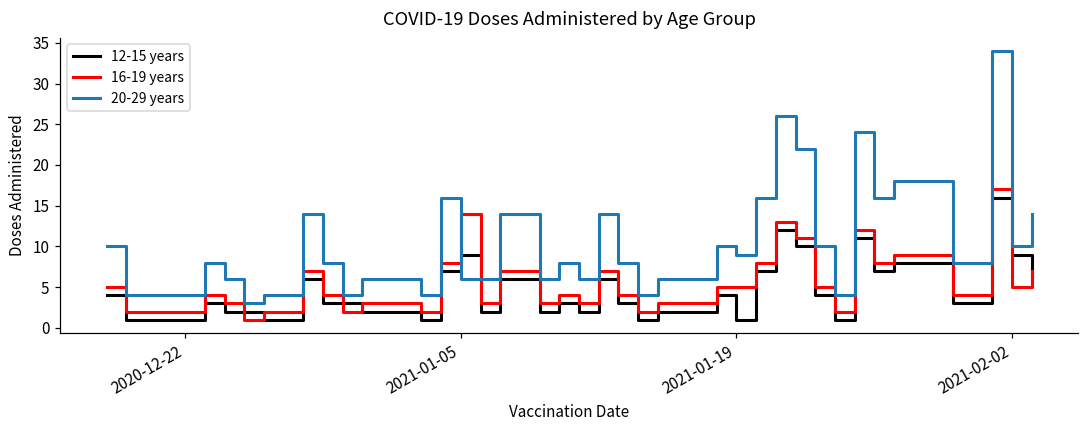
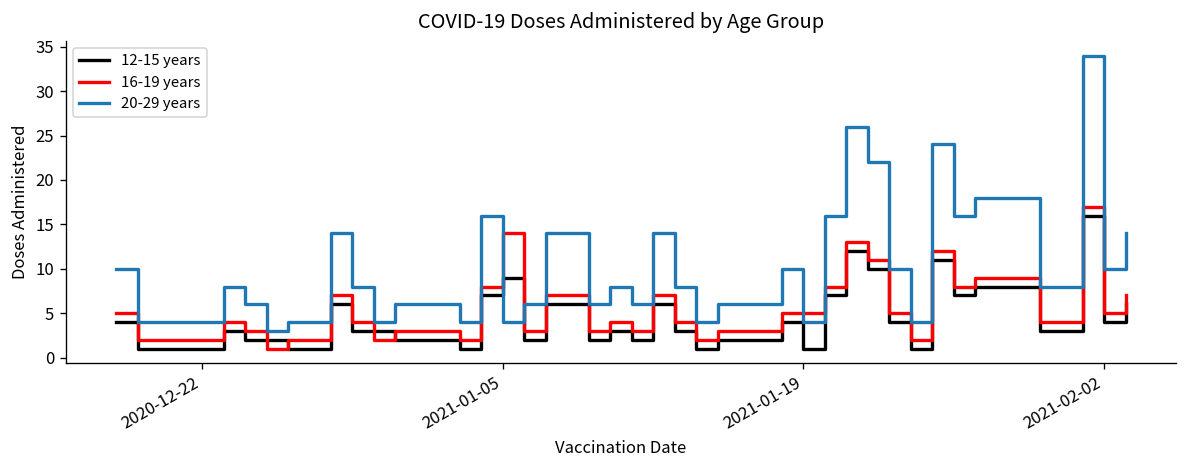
  {
    "12-15 years": {
      "2021-01-05": 9,
      "2021-01-19": 1,
-     "2021-02-02": 9
+     "2021-02-02": 4
    },
    "16-19 years": {
      "2021-01-05": 14,
      "2021-01-19": 5,
      "2021-02-02": 5
    },
    "20-29 years": {
-     "2021-01-05": 6,
-     "2021-01-19": 9,
+     "2021-01-05": 4,
+     "2021-01-19": 4,
      "2021-02-02": 10
    }
  }
